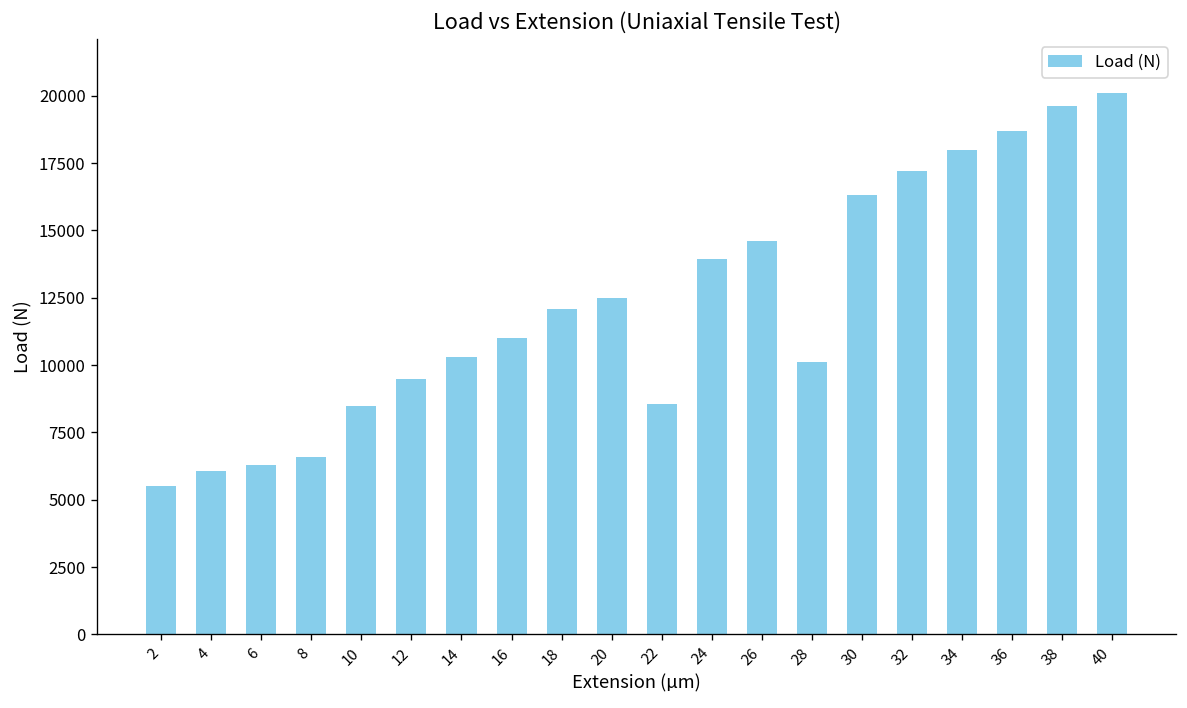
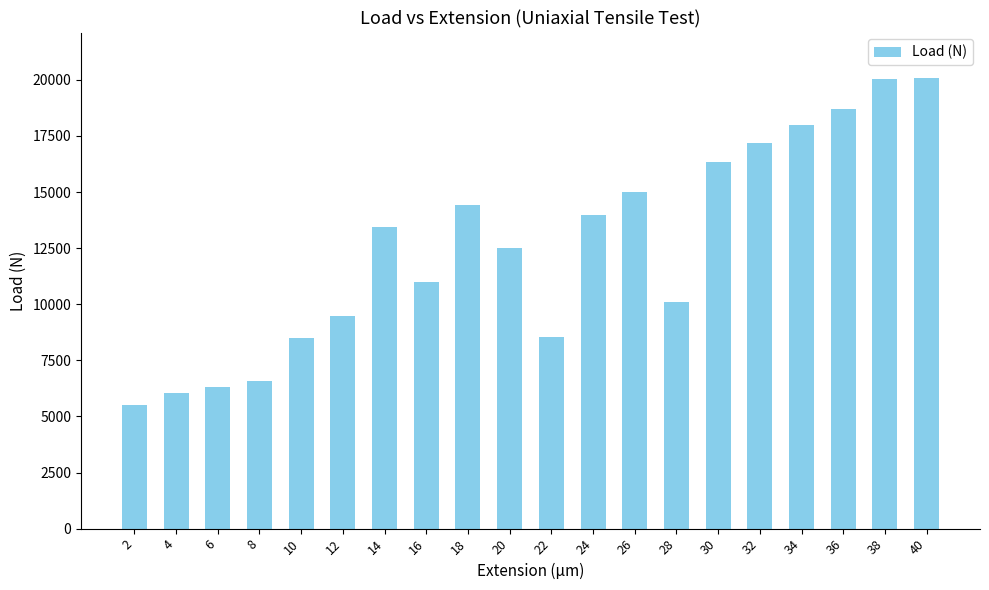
  {
    "2": 5500,
    "4": 6100,
    "6": 6300,
    "8": 6600,
    "10": 8500,
    "12": 9500,
-   "14": 10300,
+   "14": 13400,
    "16": 11000,
-   "18": 12100,
+   "18": 14400,
    "20": 12500,
    "22": 8500,
    "24": 14000,
-   "26": 14600,
+   "26": 15000,
    "28": 10100,
    "30": 16300,
    "32": 17200,
    "34": 18000,
    "36": 18700,
-   "38": 19600,
+   "38": 20000,
    "40": 20100
  }
